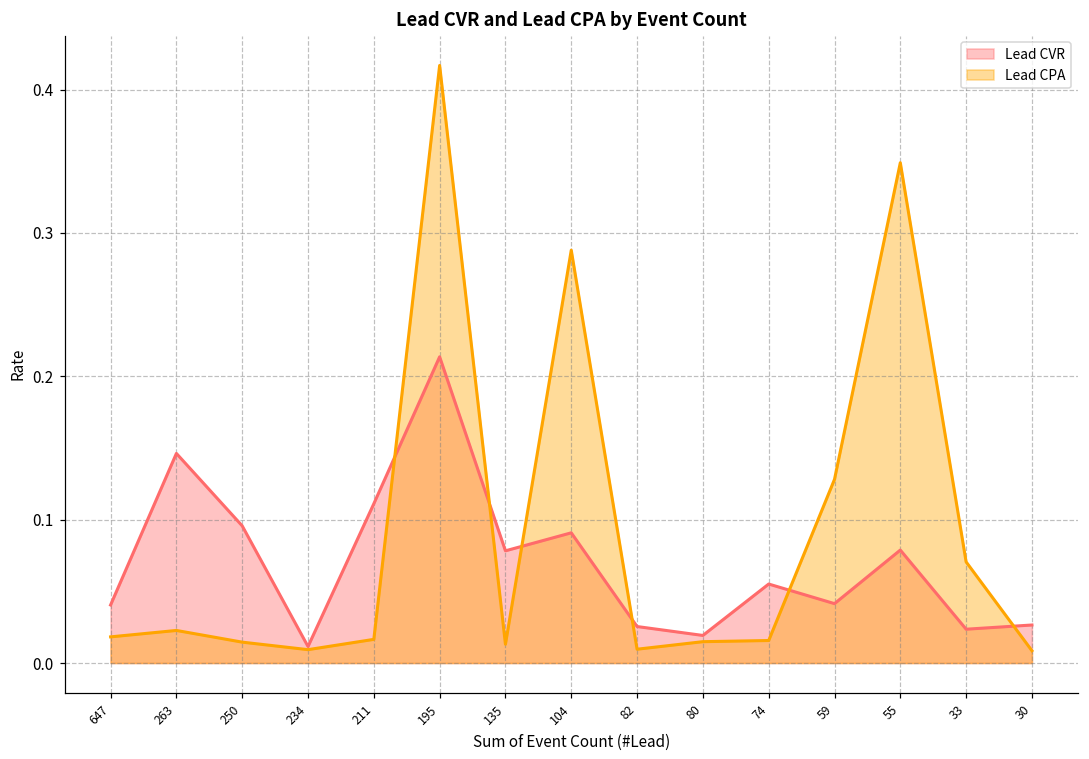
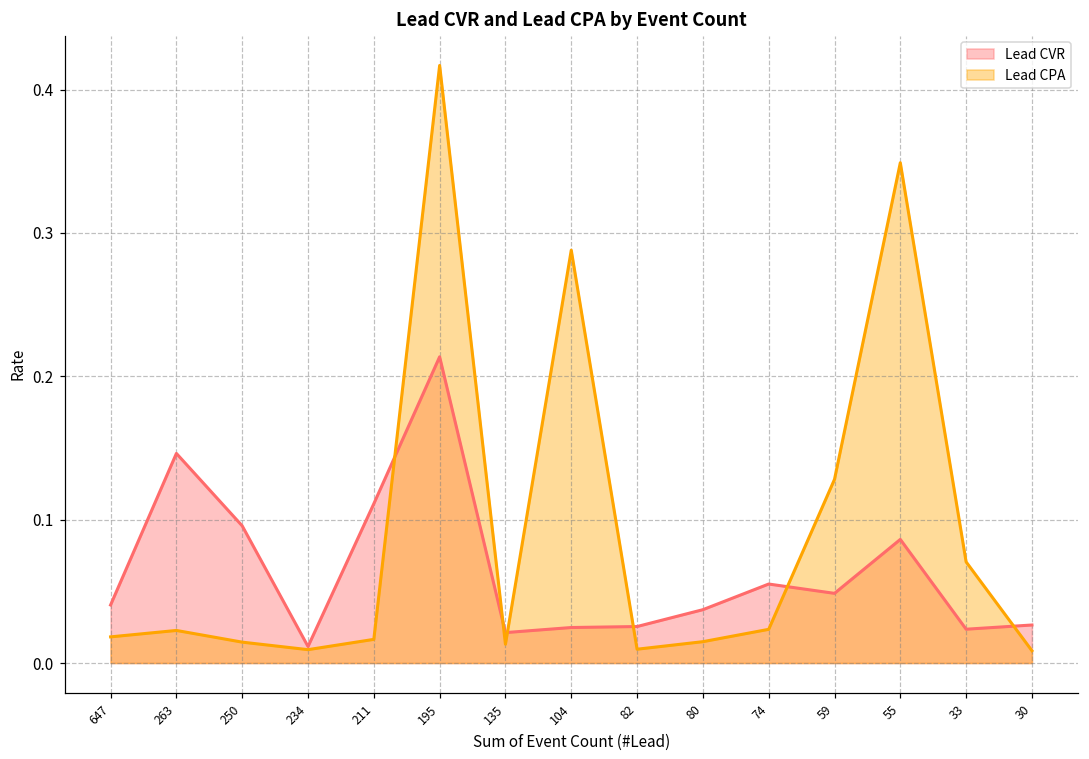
  {
    "Lead CVR": {
      "647": 0.040,
      "263": 0.146,
      "250": 0.096,
      "234": 0.012,
      "211": 0.111,
      "195": 0.214,
-     "135": 0.078,
-     "104": 0.091,
+     "135": 0.021,
+     "104": 0.025,
      "82": 0.025,
-     "80": 0.019,
+     "80": 0.037,
      "74": 0.055,
-     "59": 0.041,
-     "55": 0.079,
+     "59": 0.049,
+     "55": 0.086,
      "33": 0.024,
      "30": 0.027
    },
    "Lead CPA": {
      "647": 0.018,
      "263": 0.023,
      "250": 0.015,
      "234": 0.009,
      "211": 0.017,
      "195": 0.417,
      "135": 0.013,
      "104": 0.288,
      "82": 0.010,
      "80": 0.015,
-     "74": 0.016,
+     "74": 0.024,
      "59": 0.128,
      "55": 0.349,
      "33": 0.071,
      "30": 0.009
    }
  }
